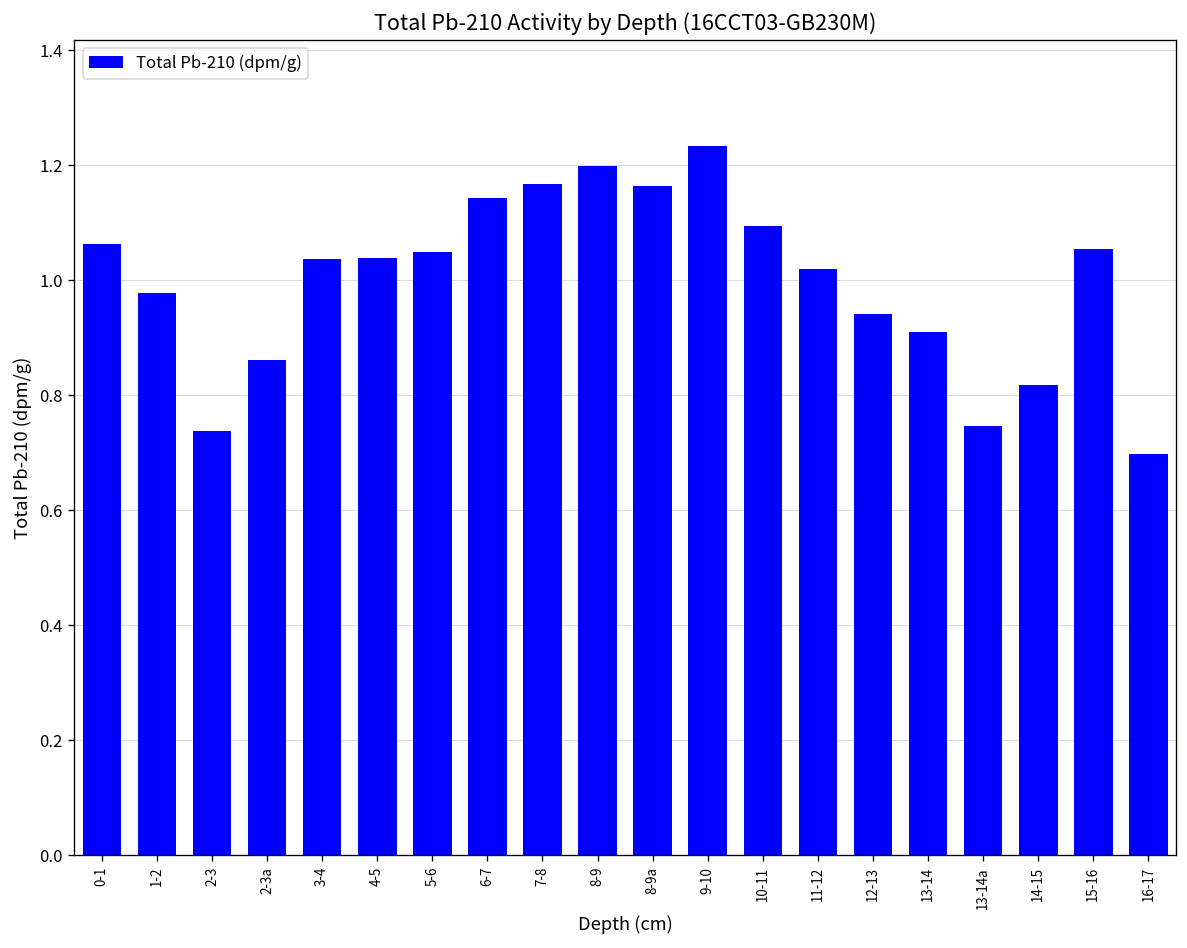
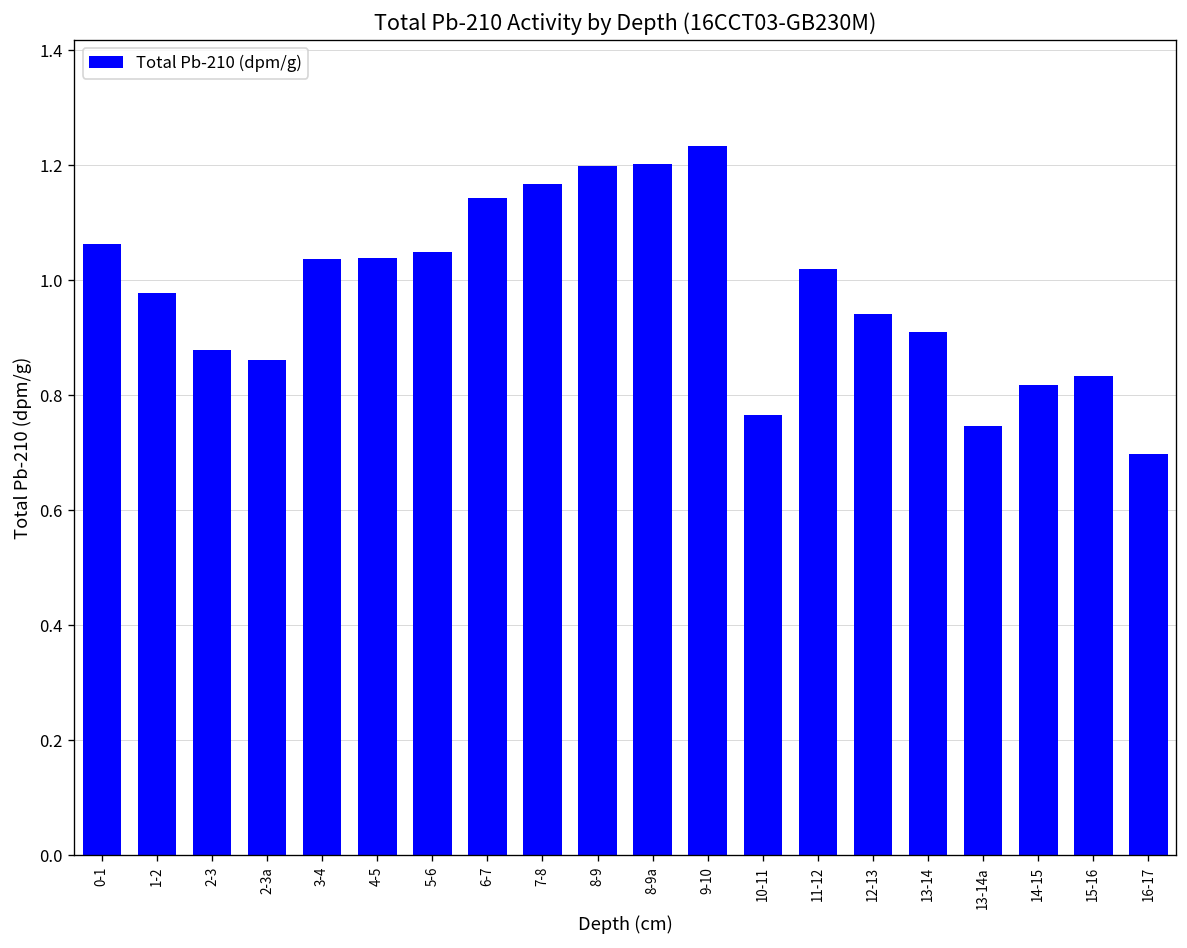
  {
    "0-1": 1.06,
    "1-2": 0.98,
-   "2-3": 0.74,
+   "2-3": 0.88,
    "2-3a": 0.86,
    "3-4": 1.04,
    "4-5": 1.04,
    "5-6": 1.05,
    "6-7": 1.14,
    "7-8": 1.17,
    "8-9": 1.20,
-   "8-9a": 1.16,
+   "8-9a": 1.20,
    "9-10": 1.23,
-   "10-11": 1.09,
+   "10-11": 0.77,
    "11-12": 1.02,
    "12-13": 0.94,
    "13-14": 0.91,
    "13-14a": 0.75,
    "14-15": 0.82,
-   "15-16": 1.05,
+   "15-16": 0.83,
    "16-17": 0.70
  }
